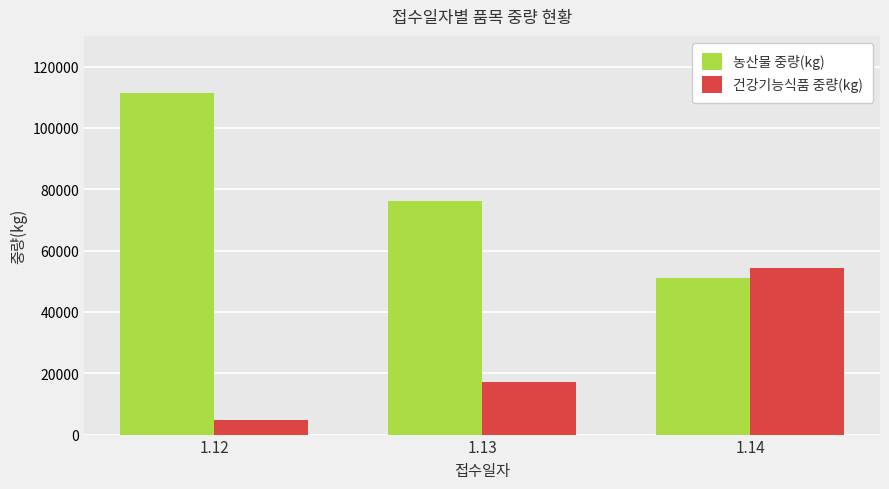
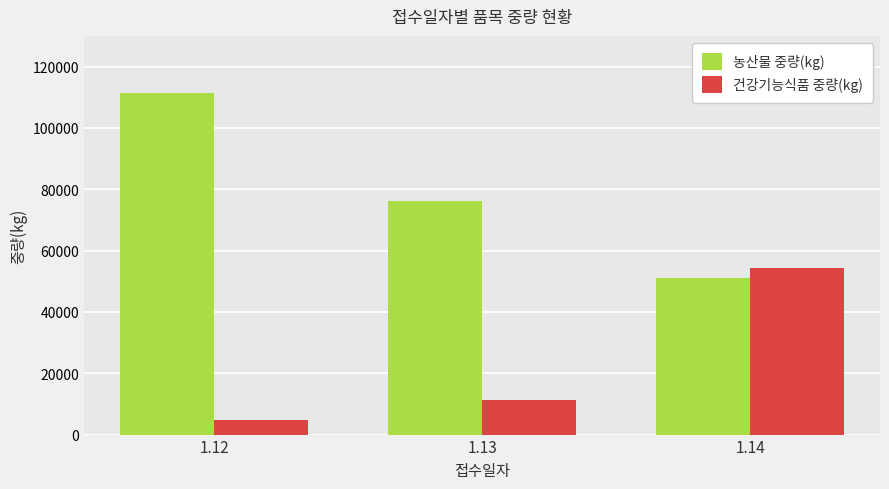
  {
    "농산물 중량(kg)": {
      "1.12": 111000,
      "1.13": 76000,
      "1.14": 51000
    },
    "건강기능식품 중량(kg)": {
      "1.12": 5000,
-     "1.13": 17000,
+     "1.13": 11000,
      "1.14": 54000
    }
  }
